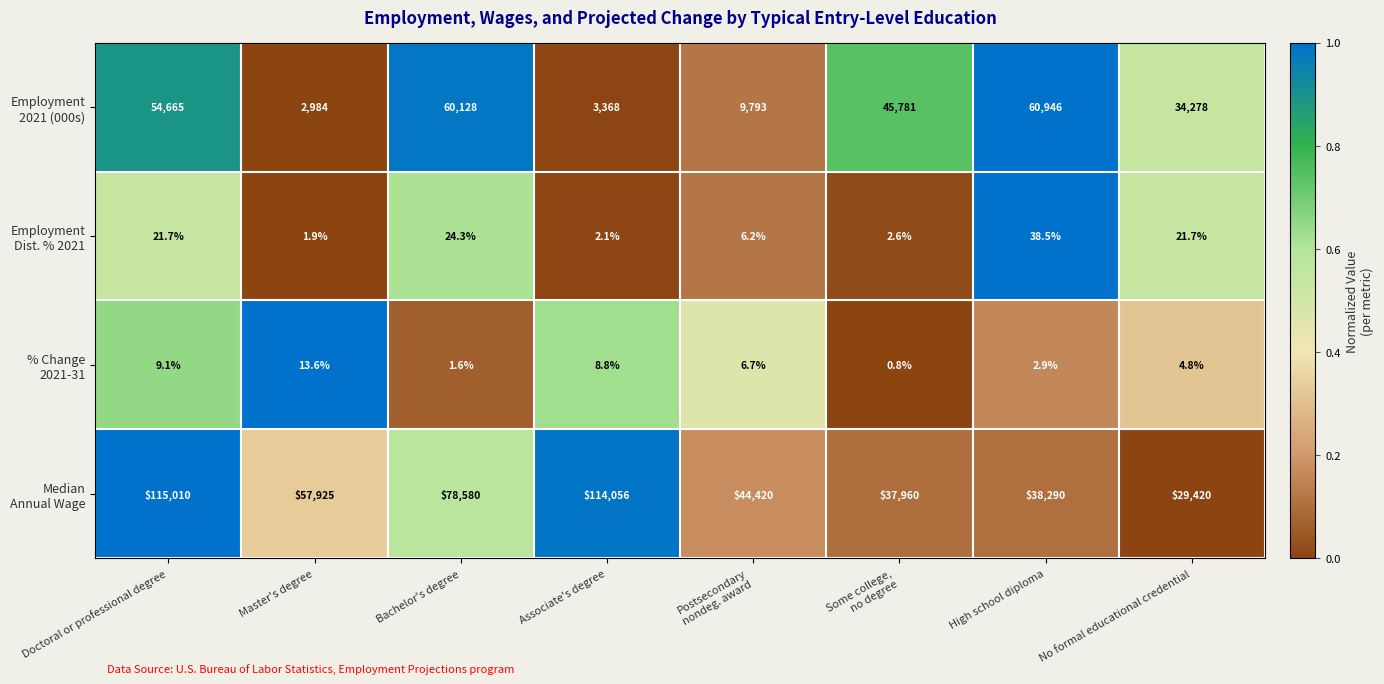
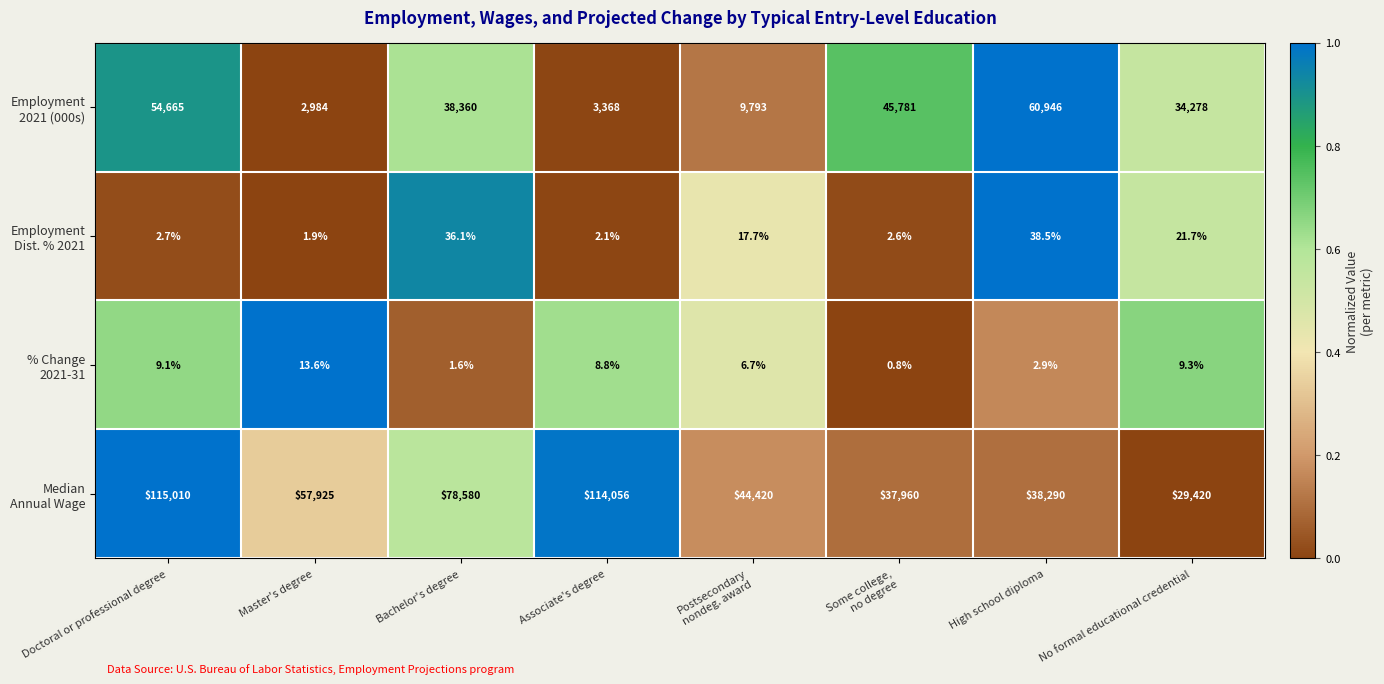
  {
    "Employment 2021 (000s)": {
      "Doctoral or professional degree": "54,665",
      "Master's degree": "2,984",
-     "Bachelor's degree": "60,128",
+     "Bachelor's degree": "38,360",
      "Associate's degree": "3,368",
      "Postsecondary nondeg. award": "9,793",
      "Some college, no degree": "45,781",
      "High school diploma": "60,946",
      "No formal educational credential": "34,278"
    },
    "Employment Dist. % 2021": {
-     "Doctoral or professional degree": "21.7%",
+     "Doctoral or professional degree": "2.7%",
      "Master's degree": "1.9%",
-     "Bachelor's degree": "24.3%",
+     "Bachelor's degree": "36.1%",
      "Associate's degree": "2.1%",
-     "Postsecondary nondeg. award": "6.2%",
+     "Postsecondary nondeg. award": "17.7%",
      "Some college, no degree": "2.6%",
      "High school diploma": "38.5%",
      "No formal educational credential": "21.7%"
    },
    "% Change 2021-31": {
      "Doctoral or professional degree": "9.1%",
      "Master's degree": "13.6%",
      "Bachelor's degree": "1.6%",
      "Associate's degree": "8.8%",
      "Postsecondary nondeg. award": "6.7%",
      "Some college, no degree": "0.8%",
      "High school diploma": "2.9%",
-     "No formal educational credential": "4.8%"
+     "No formal educational credential": "9.3%"
    },
    "Median Annual Wage": {
      "Doctoral or professional degree": "$115,010",
      "Master's degree": "$57,925",
      "Bachelor's degree": "$78,580",
      "Associate's degree": "$114,056",
      "Postsecondary nondeg. award": "$44,420",
      "Some college, no degree": "$37,960",
      "High school diploma": "$38,290",
      "No formal educational credential": "$29,420"
    }
  }
